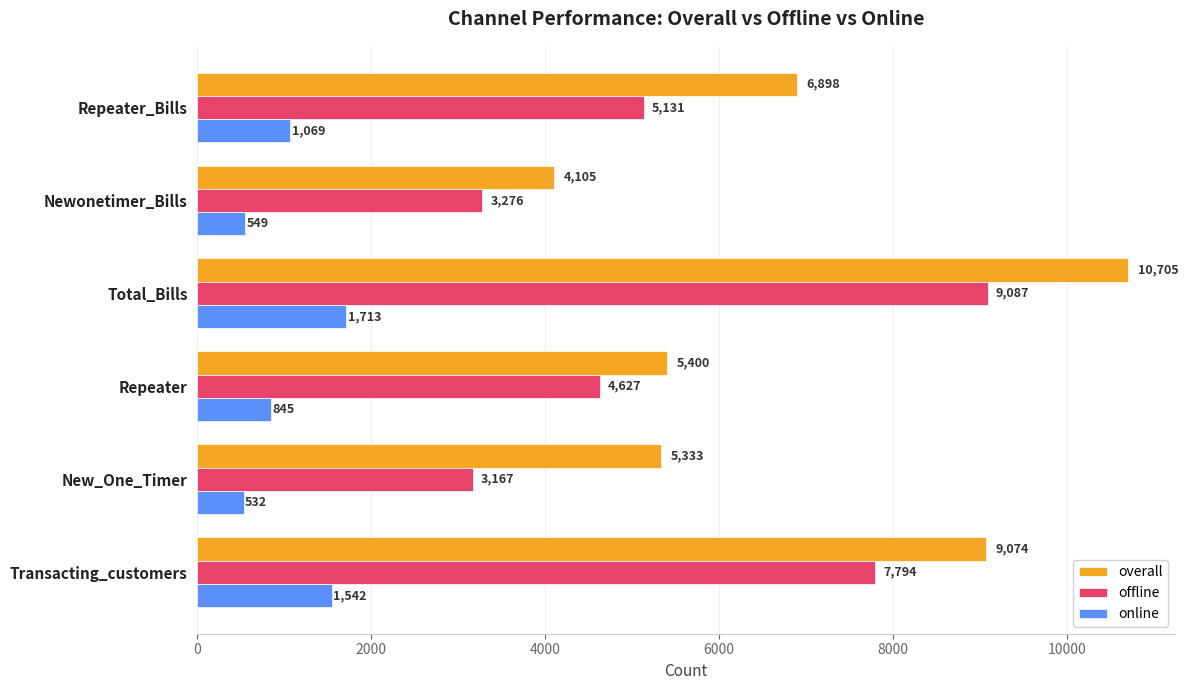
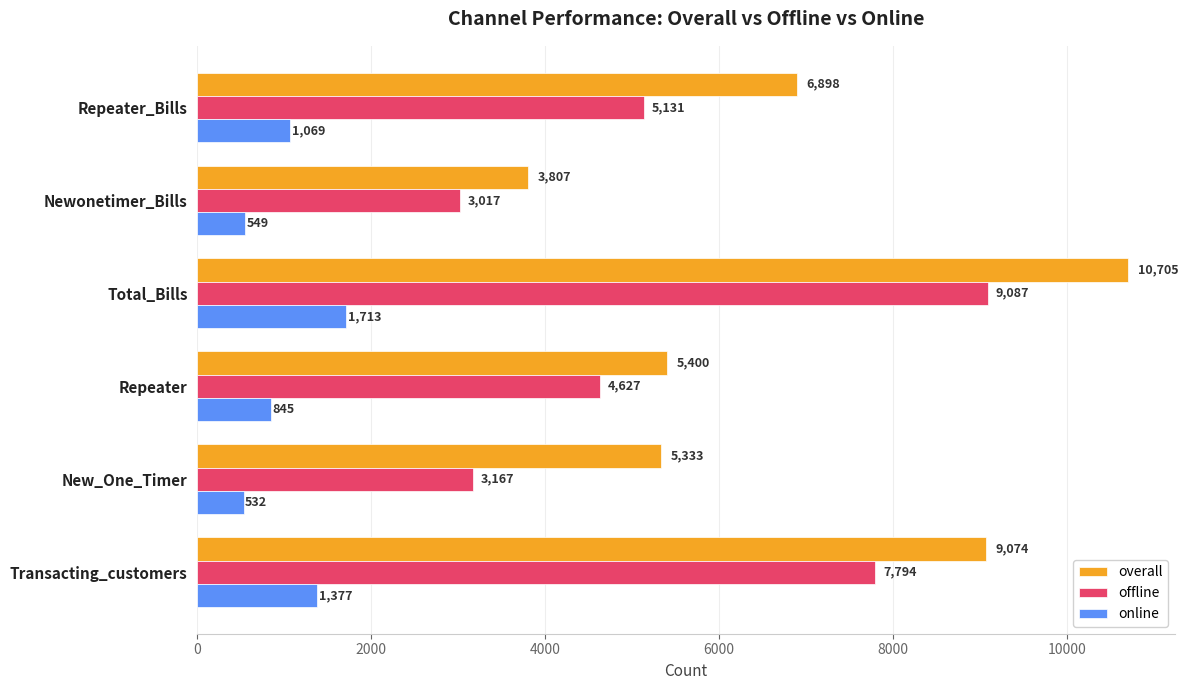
  {
    "overall": {
      "Repeater_Bills": "6,898",
-     "Newonetimer_Bills": "4,105",
+     "Newonetimer_Bills": "3,807",
      "Total_Bills": "10,705",
      "Repeater": "5,400",
      "New_One_Timer": "5,333",
      "Transacting_customers": "9,074"
    },
    "offline": {
      "Repeater_Bills": "5,131",
-     "Newonetimer_Bills": "3,276",
+     "Newonetimer_Bills": "3,017",
      "Total_Bills": "9,087",
      "Repeater": "4,627",
      "New_One_Timer": "3,167",
      "Transacting_customers": "7,794"
    },
    "online": {
      "Repeater_Bills": "1,069",
      "Newonetimer_Bills": "549",
      "Total_Bills": "1,713",
      "Repeater": "845",
      "New_One_Timer": "532",
-     "Transacting_customers": "1,542"
+     "Transacting_customers": "1,377"
    }
  }
